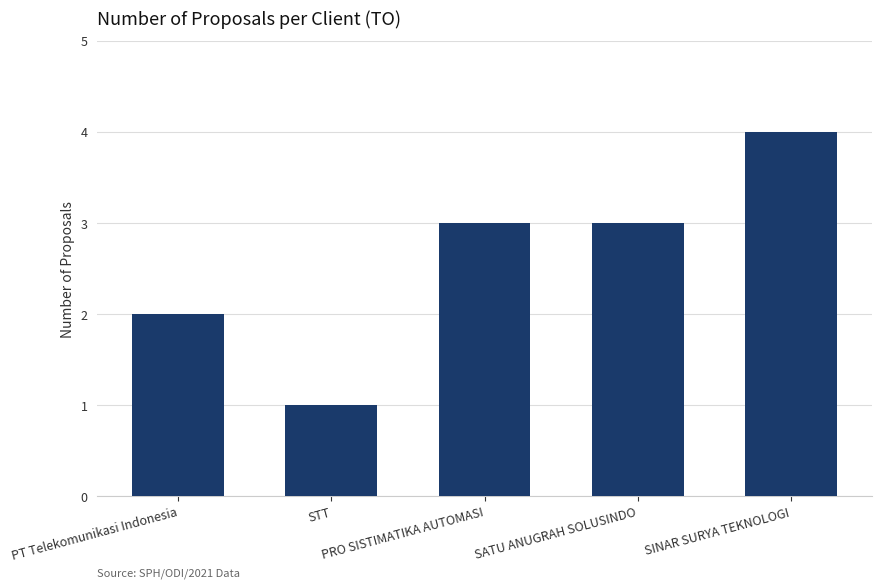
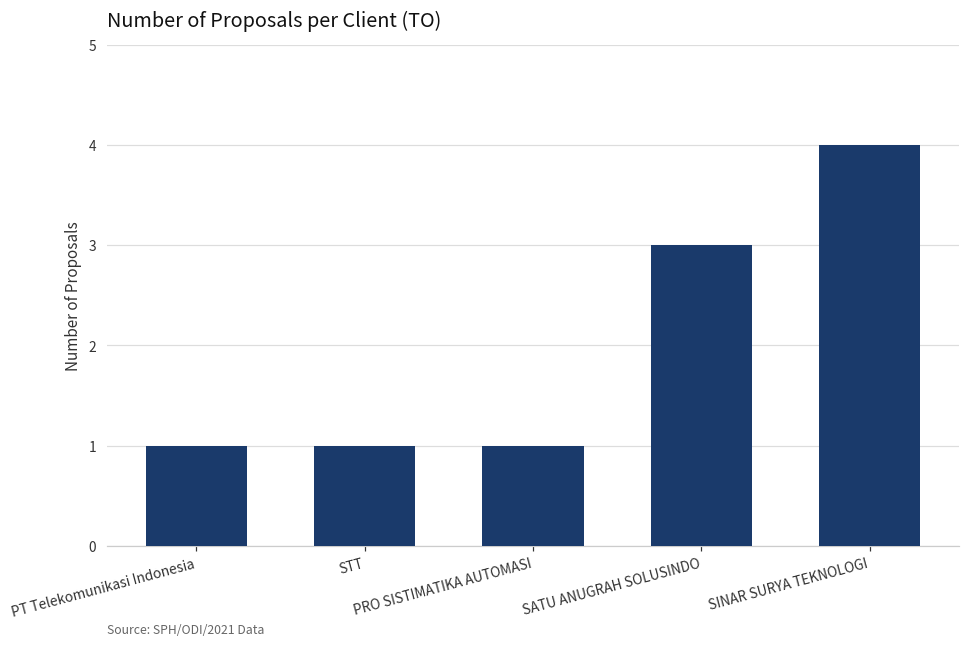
  {
-   "PT Telekomunikasi Indonesia": 2,
+   "PT Telekomunikasi Indonesia": 1,
    "STT": 1,
-   "PRO SISTIMATIKA AUTOMASI": 3,
+   "PRO SISTIMATIKA AUTOMASI": 1,
    "SATU ANUGRAH SOLUSINDO": 3,
    "SINAR SURYA TEKNOLOGI": 4
  }
